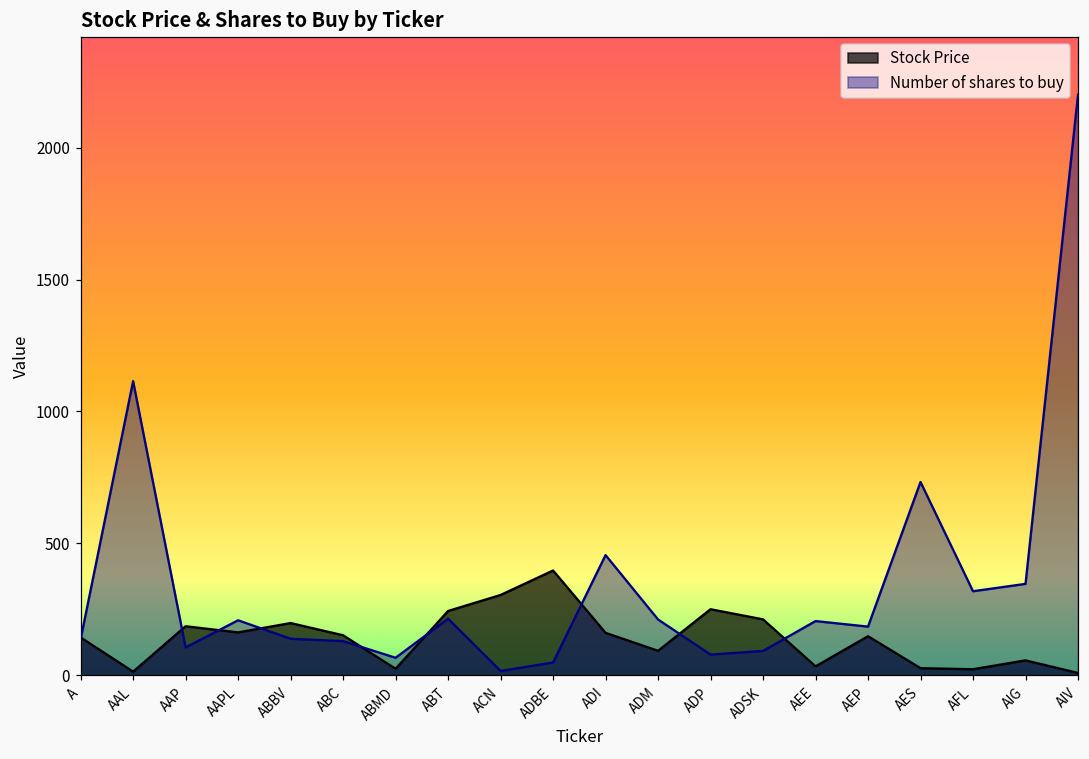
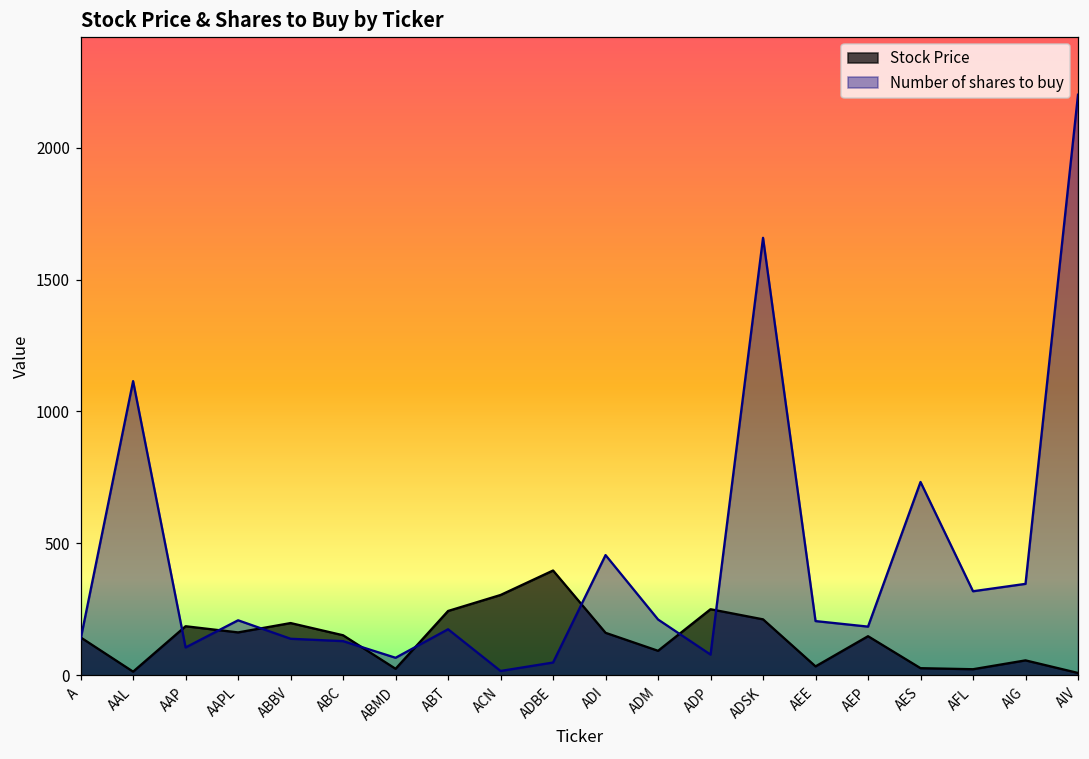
  {
    "Stock Price": {
      "AAL": 10,
      "AAP": 190,
      "AAPL": 160,
      "ABBV": 200,
      "ABC": 150,
      "ABMD": 30,
      "ABT": 240,
      "ACN": 300,
      "ADBE": 400,
      "ADI": 160,
      "ADM": 90,
      "ADP": 250,
      "ADSK": 210,
      "AEE": 30,
      "AEP": 150,
      "AES": 30,
      "AFL": 20,
      "AIG": 60,
      "AIV": 10
    },
    "Number of shares to buy": {
      "AAL": 1120,
      "AAP": 110,
      "AAPL": 210,
      "ABBV": 140,
      "ABC": 130,
      "ABMD": 70,
-     "ABT": 220,
+     "ABT": 180,
      "ACN": 20,
      "ADBE": 50,
      "ADI": 460,
      "ADM": 210,
      "ADP": 80,
-     "ADSK": 90,
+     "ADSK": 1660,
      "AEE": 210,
      "AEP": 190,
      "AES": 730,
      "AFL": 320,
      "AIG": 350,
      "AIV": 2200
    }
  }
